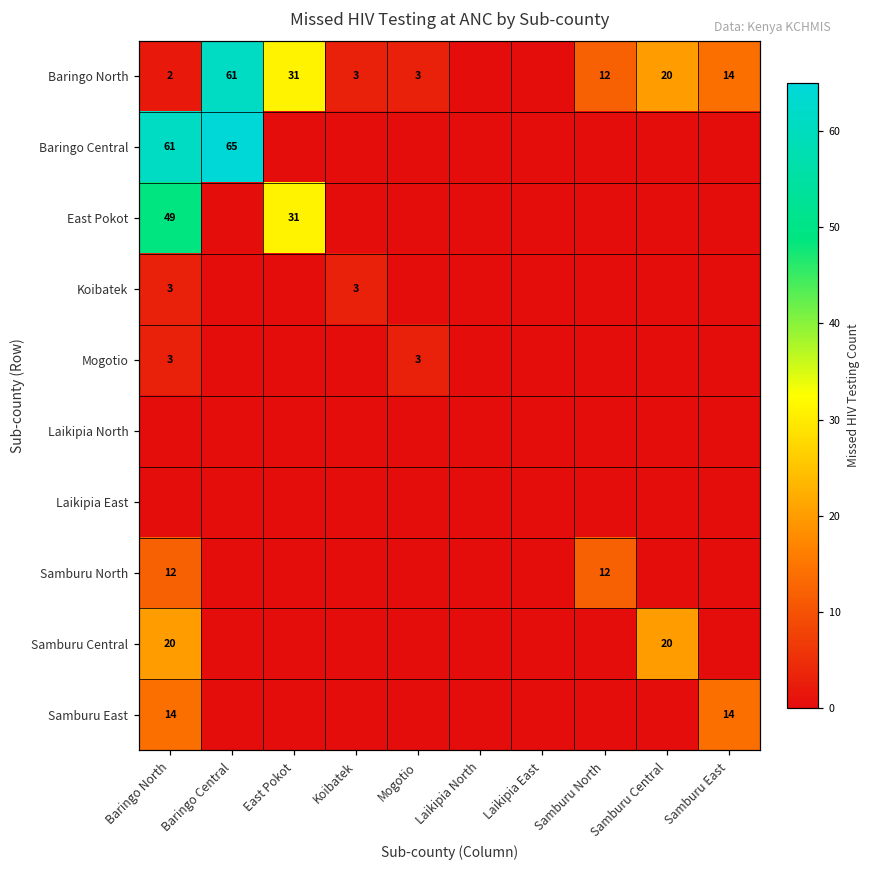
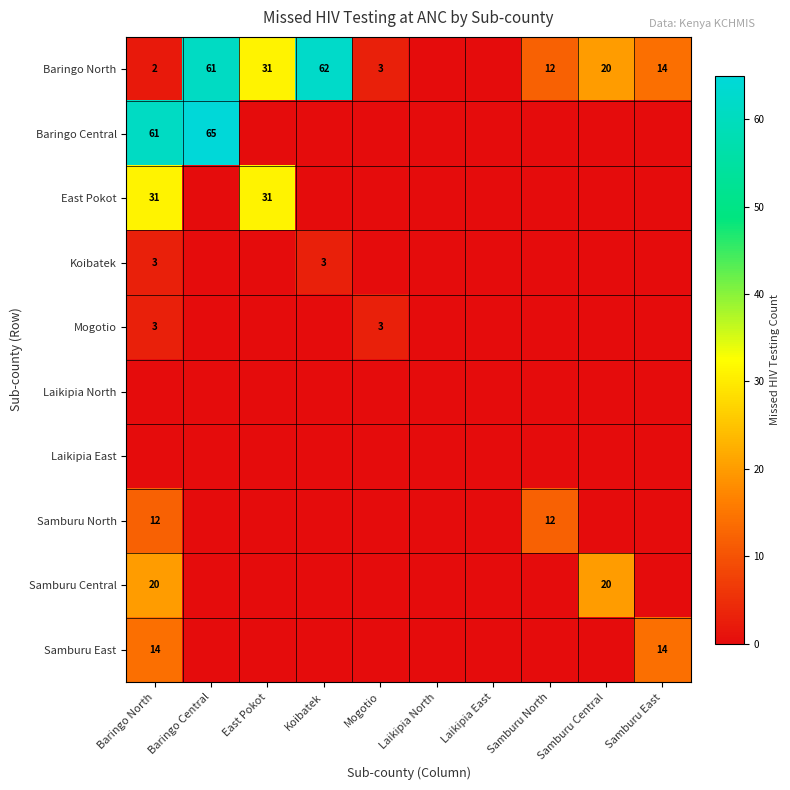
  {
    "Baringo North": {
      "Baringo North": 2,
      "Baringo Central": 61,
      "East Pokot": 31,
-     "Koibatek": 3,
+     "Koibatek": 62,
      "Mogotio": 3,
      "Samburu North": 12,
      "Samburu Central": 20,
      "Samburu East": 14
    },
    "Baringo Central": {
      "Baringo North": 61,
      "Baringo Central": 65
    },
    "East Pokot": {
-     "Baringo North": 49,
+     "Baringo North": 31,
      "East Pokot": 31
    },
    "Koibatek": {
      "Baringo North": 3,
      "Koibatek": 3
    },
    "Mogotio": {
      "Baringo North": 3,
      "Mogotio": 3
    },
    "Samburu North": {
      "Baringo North": 12,
      "Samburu North": 12
    },
    "Samburu Central": {
      "Baringo North": 20,
      "Samburu Central": 20
    },
    "Samburu East": {
      "Baringo North": 14,
      "Samburu East": 14
    }
  }
